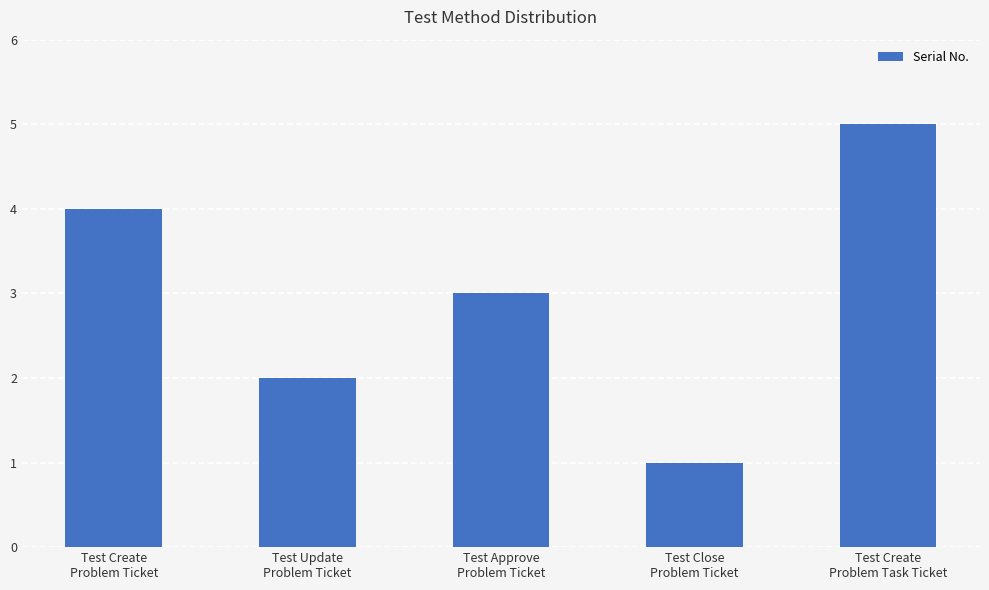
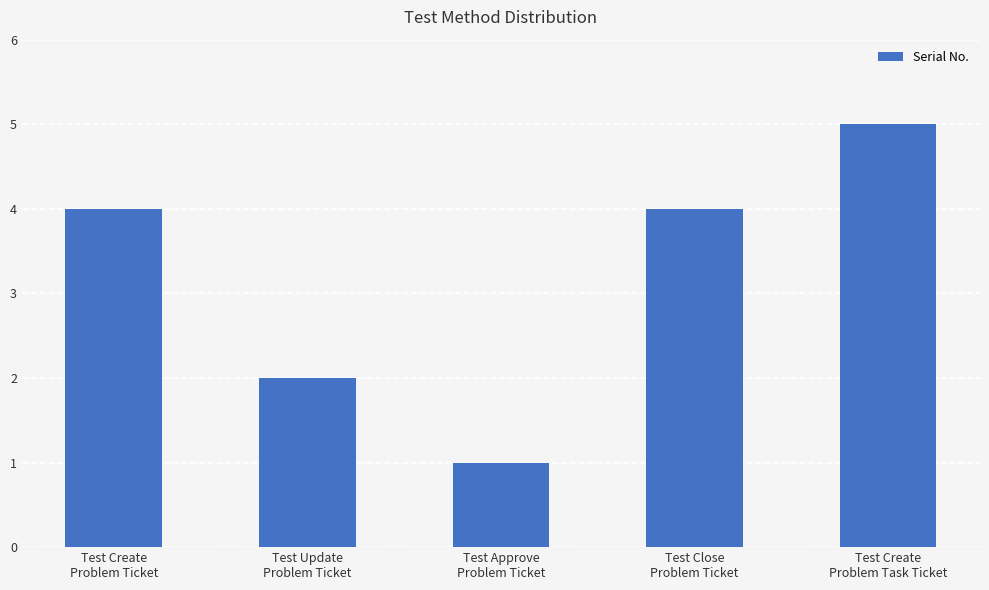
  {
    "Test Create Problem Ticket": 4,
    "Test Update Problem Ticket": 2,
-   "Test Approve Problem Ticket": 3,
-   "Test Close Problem Ticket": 1,
+   "Test Approve Problem Ticket": 1,
+   "Test Close Problem Ticket": 4,
    "Test Create Problem Task Ticket": 5
  }
